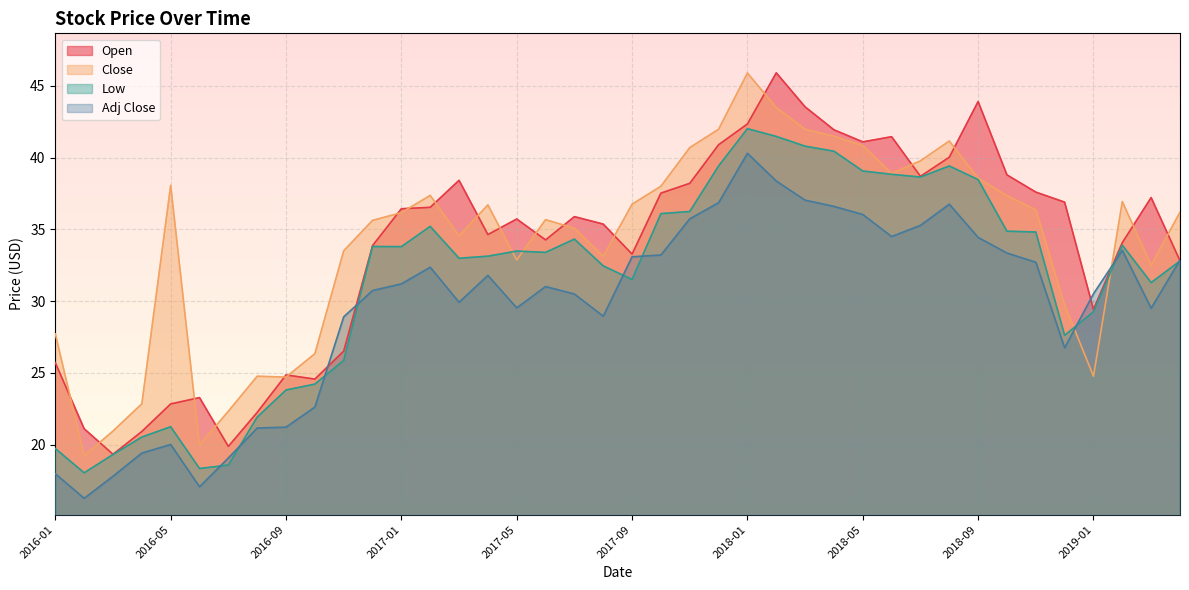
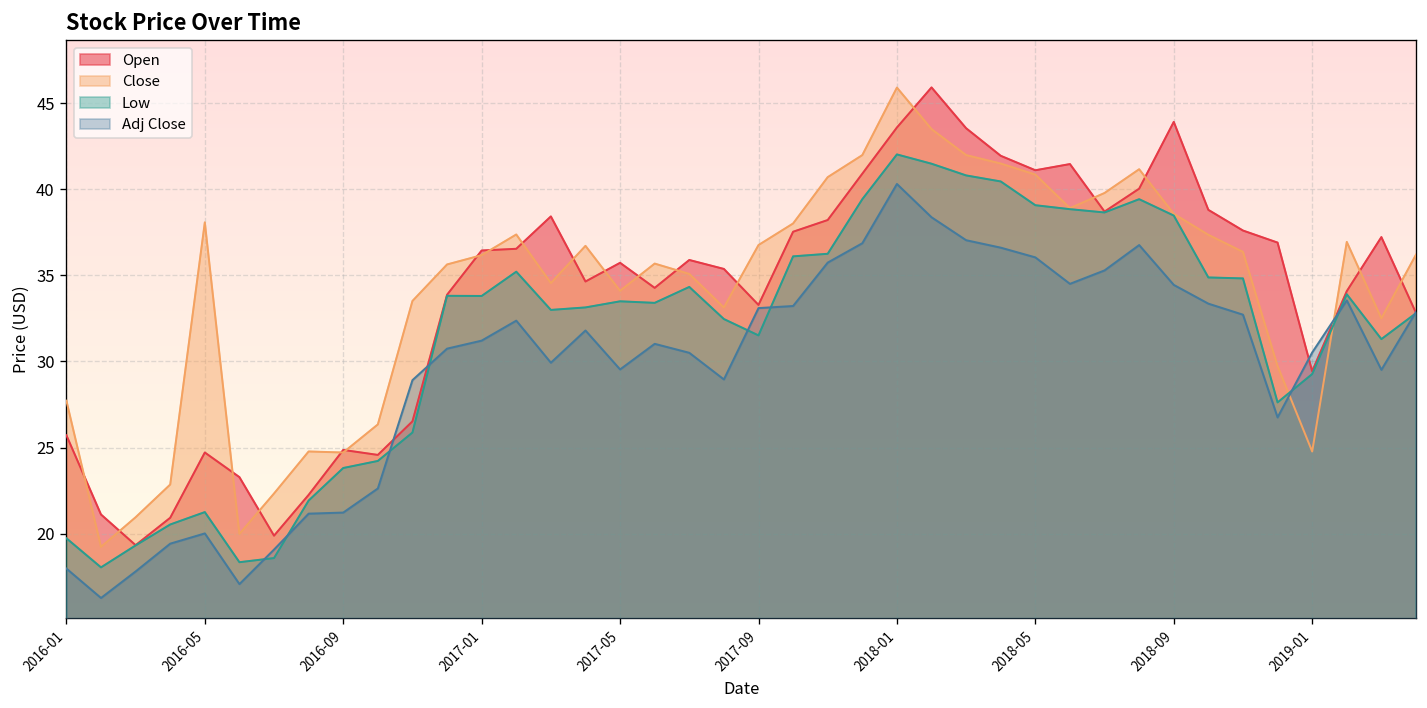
  {
    "Open": {
      "2016-01": 25.7,
-     "2016-05": 22.8,
+     "2016-05": 24.7,
      "2017-01": 36.4,
      "2017-05": 35.7,
      "2017-09": 33.3,
-     "2018-01": 42.3,
+     "2018-01": 43.6,
      "2018-05": 41.1,
      "2018-09": 43.9
    },
    "Close": {
      "2016-01": 27.7,
      "2016-05": 38.1,
      "2017-01": 36.2,
-     "2017-05": 32.9,
+     "2017-05": 34.1,
      "2017-09": 36.8,
      "2018-01": 45.9,
      "2018-05": 40.8,
      "2019-01": 24.8
    }
  }
